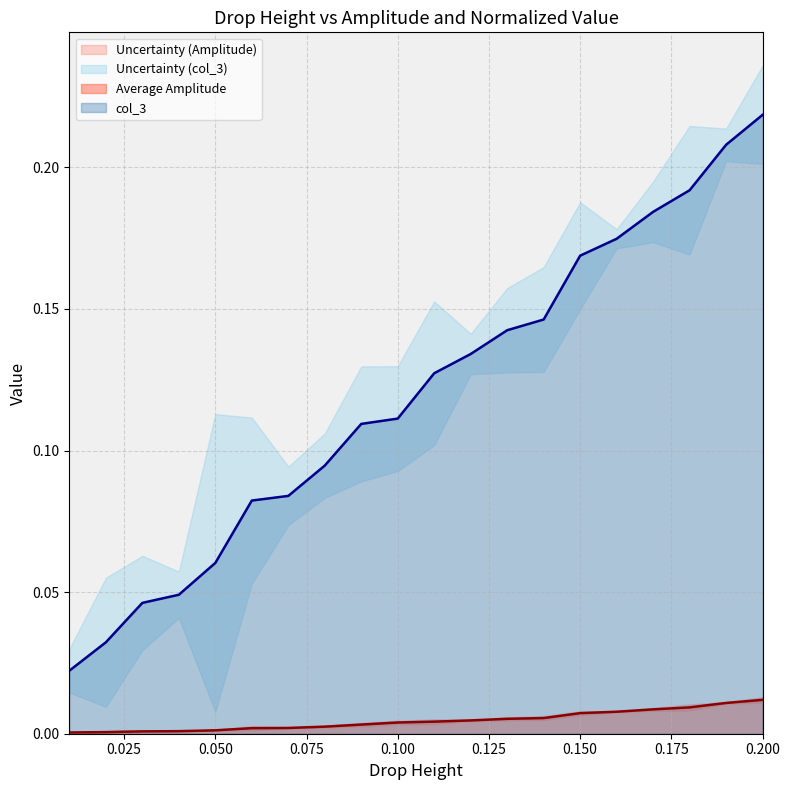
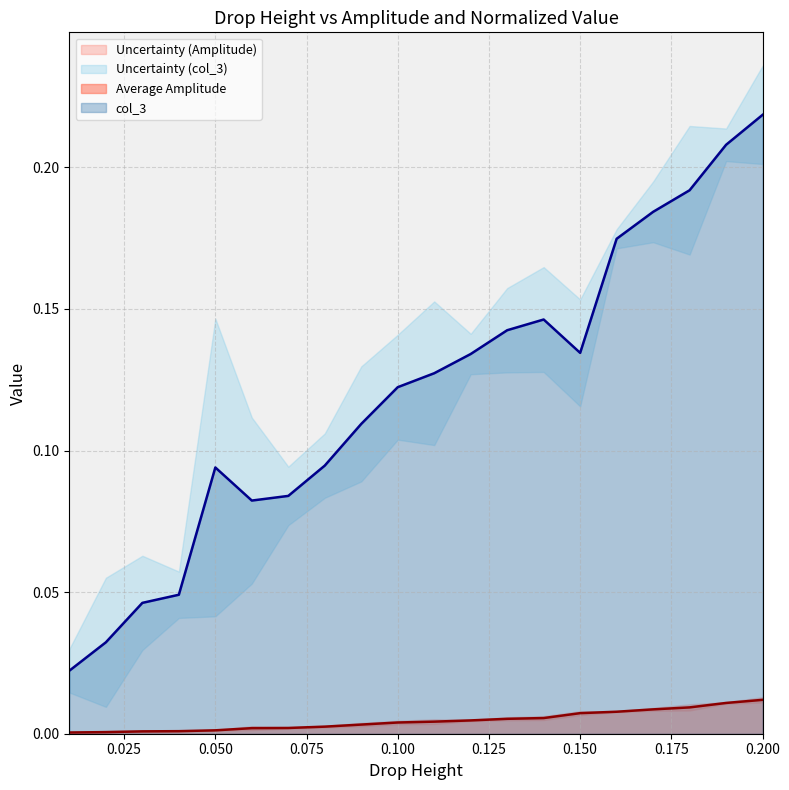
  {
    "col_3": {
-     "0.050": 0.060,
-     "0.100": 0.111,
-     "0.150": 0.169,
+     "0.050": 0.094,
+     "0.100": 0.122,
+     "0.150": 0.134,
      "0.200": 0.219
    }
  }
